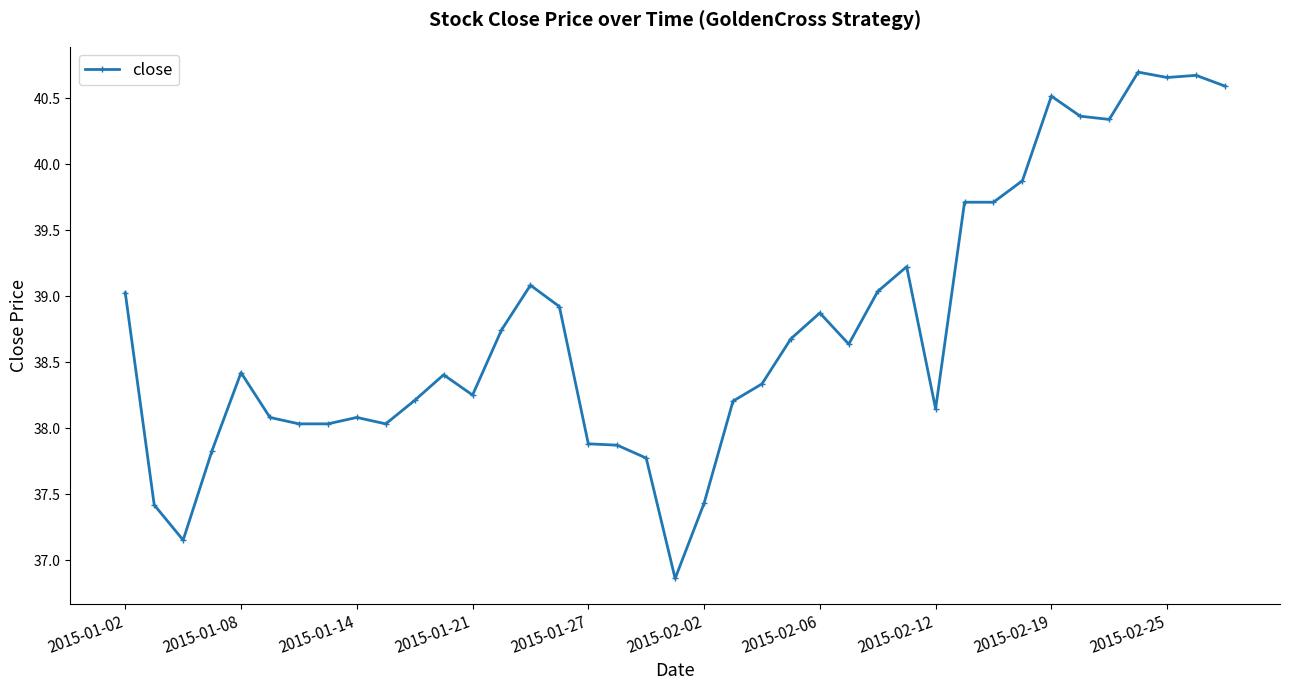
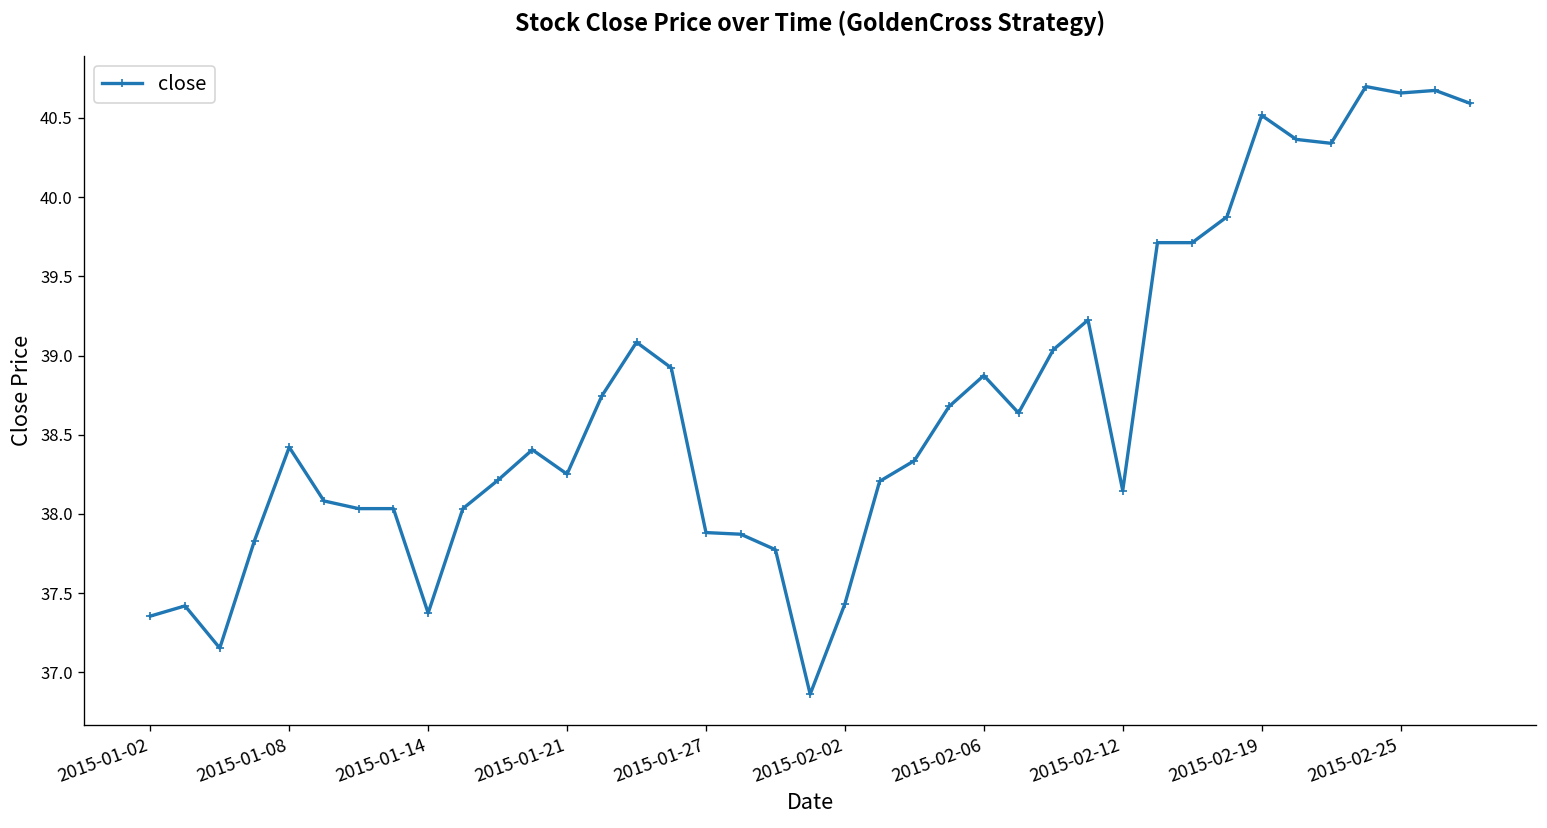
  {
-   "2015-01-02": 39.03,
+   "2015-01-02": 37.35,
    "2015-01-08": 38.42,
-   "2015-01-14": 38.08,
+   "2015-01-14": 37.37,
    "2015-01-21": 38.25,
    "2015-01-27": 37.88,
    "2015-02-02": 37.43,
    "2015-02-06": 38.87,
    "2015-02-12": 38.15,
    "2015-02-19": 40.52,
    "2015-02-25": 40.66
  }
